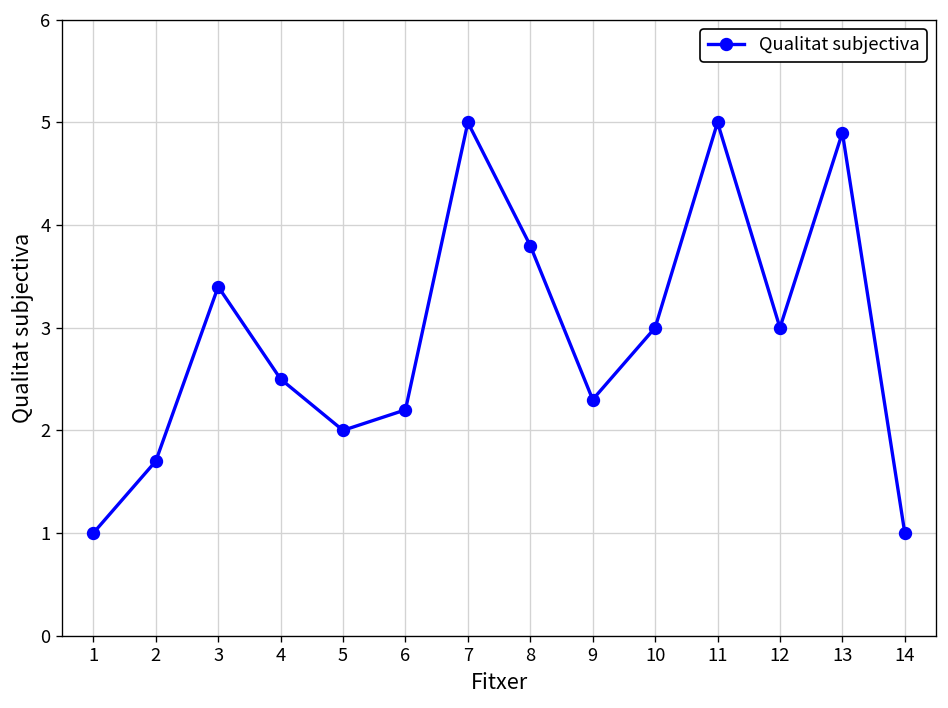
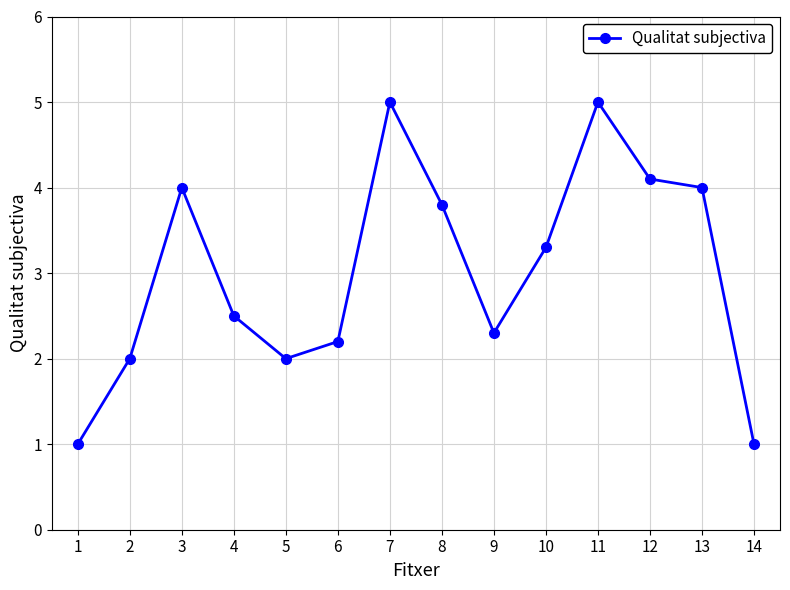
  {
    "1": 1.0,
-   "2": 1.7,
-   "3": 3.4,
+   "2": 2.0,
+   "3": 4.0,
    "4": 2.5,
    "5": 2.0,
    "6": 2.2,
    "7": 5.0,
    "8": 3.8,
    "9": 2.3,
-   "10": 3.0,
+   "10": 3.3,
    "11": 5.0,
-   "12": 3.0,
-   "13": 4.9,
+   "12": 4.1,
+   "13": 4.0,
    "14": 1.0
  }
